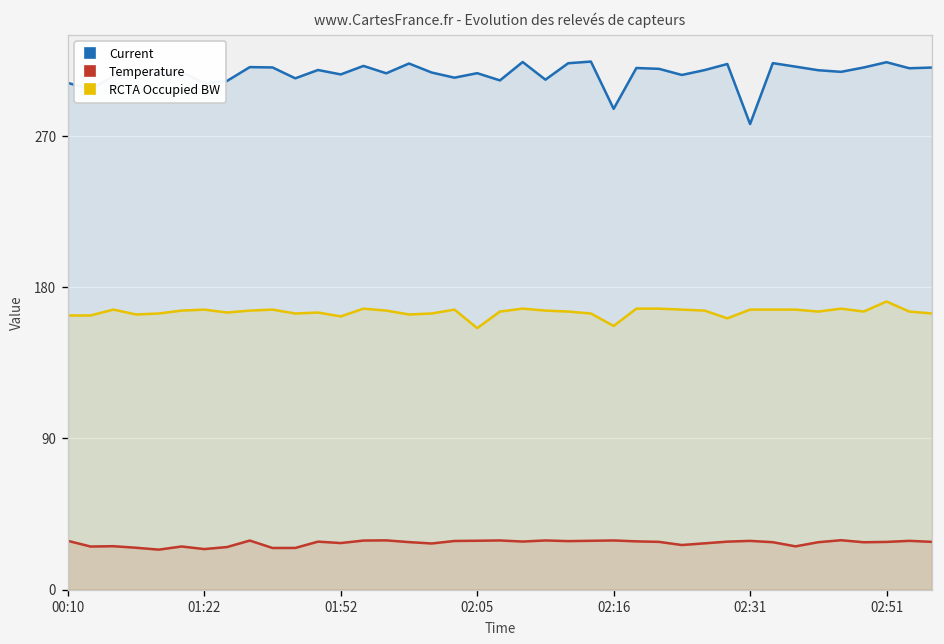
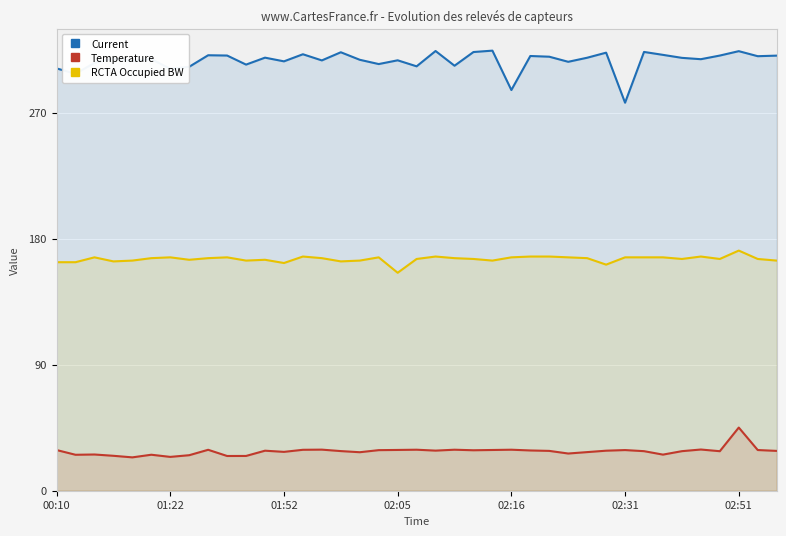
  {
    "Current": {
      "00:10": 302,
      "01:52": 307,
      "02:05": 307,
      "02:16": 286,
      "02:31": 277,
      "02:51": 314
    },
    "Temperature": {
      "00:10": 29,
      "01:22": 24,
      "01:52": 28,
      "02:05": 29,
      "02:16": 29,
      "02:31": 29,
-     "02:51": 28
+     "02:51": 45
    },
    "RCTA Occupied BW": {
      "00:10": 163,
      "01:22": 167,
      "01:52": 163,
      "02:05": 156,
-     "02:16": 157,
+     "02:16": 167,
      "02:31": 167,
      "02:51": 172
    }
  }
